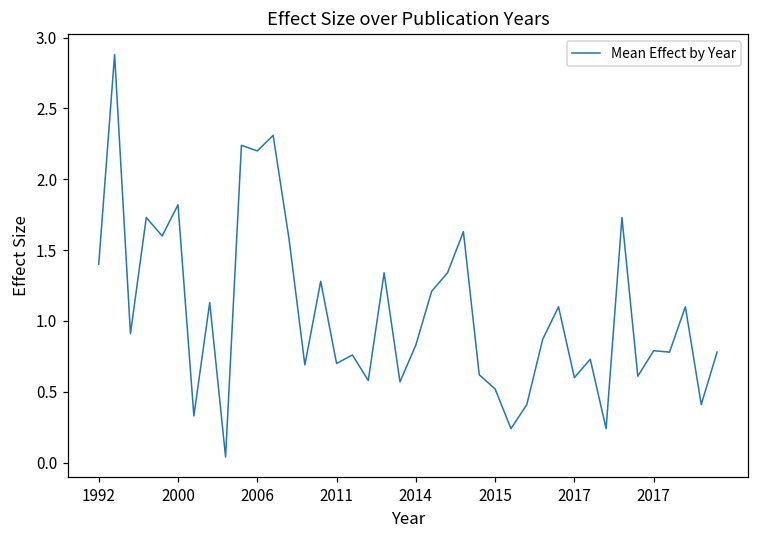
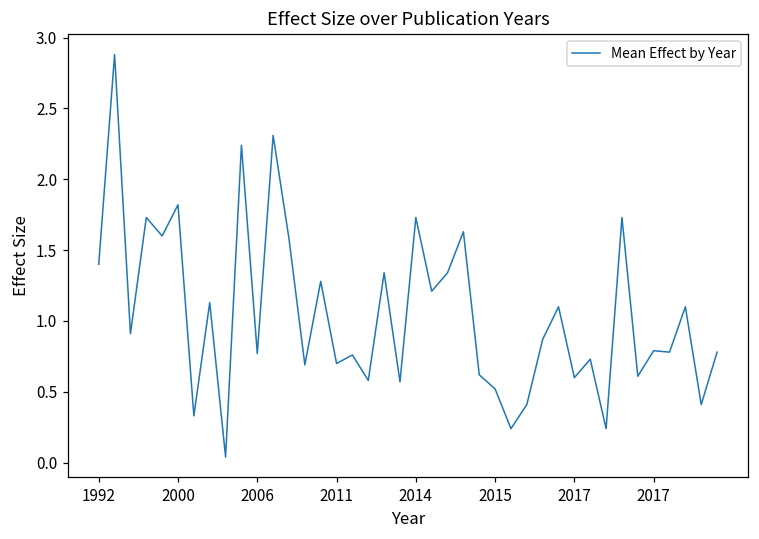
  {
    "1992": 1.40,
    "2000": 1.82,
-   "2006": 2.20,
+   "2006": 0.77,
    "2011": 0.70,
-   "2014": 0.83,
+   "2014": 1.73,
    "2015": 0.52
  }
